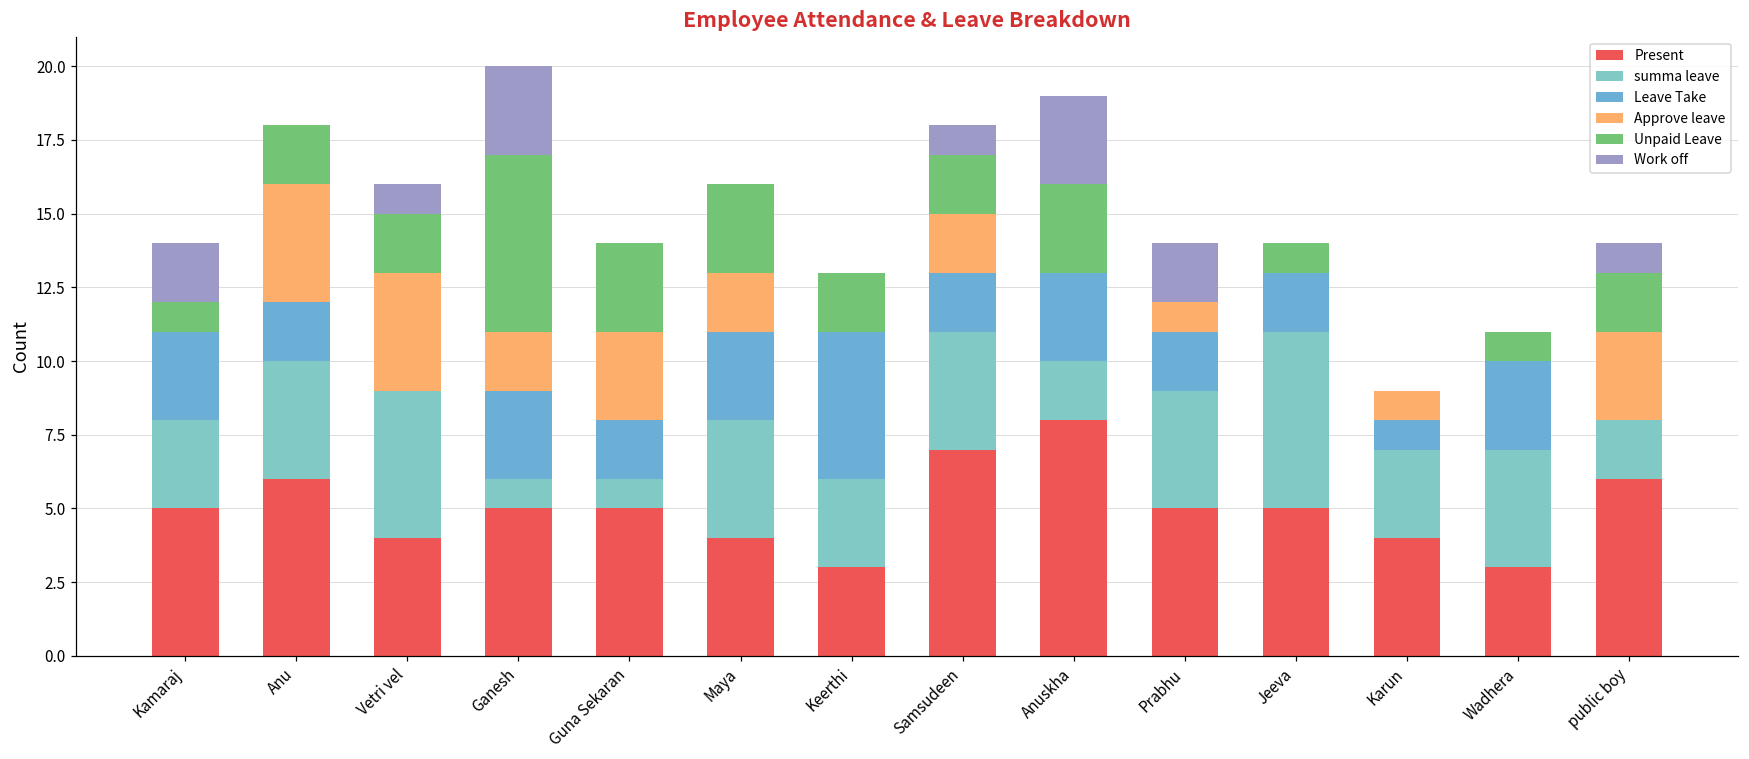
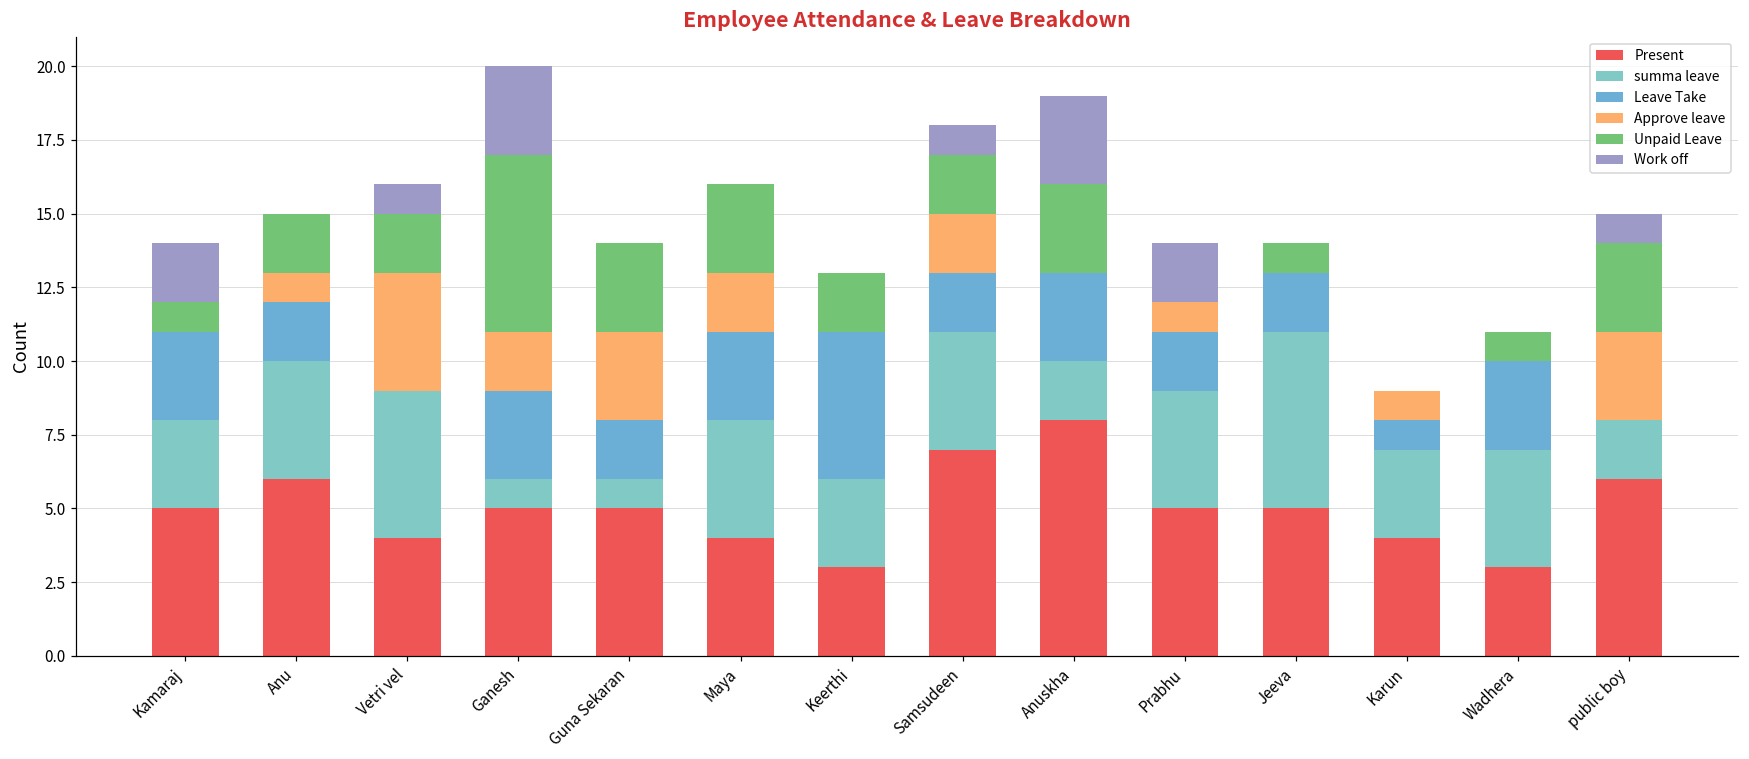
  {
    "Present": {
      "Kamaraj": 5,
      "Anu": 6,
      "Vetri vel": 4,
      "Ganesh": 5,
      "Guna Sekaran": 5,
      "Maya": 4,
      "Keerthi": 3,
      "Samsudeen": 7,
      "Anuskha": 8,
      "Prabhu": 5,
      "Jeeva": 5,
      "Karun": 4,
      "Wadhera": 3,
      "public boy": 6
    },
    "Approve leave": {
      "Kamaraj": 0,
-     "Anu": 4,
+     "Anu": 1,
      "Vetri vel": 4,
      "Ganesh": 2,
      "Guna Sekaran": 3,
      "Maya": 2,
      "Keerthi": 0,
      "Samsudeen": 2,
      "Anuskha": 0,
      "Prabhu": 1,
      "Jeeva": 0,
      "Karun": 1,
      "Wadhera": 0,
      "public boy": 3
    },
    "Unpaid Leave": {
      "Kamaraj": 1,
      "Anu": 2,
      "Vetri vel": 2,
      "Ganesh": 6,
      "Guna Sekaran": 3,
      "Maya": 3,
      "Keerthi": 2,
      "Samsudeen": 2,
      "Anuskha": 3,
      "Prabhu": 0,
      "Jeeva": 1,
      "Karun": 0,
      "Wadhera": 1,
-     "public boy": 2
+     "public boy": 3
    }
  }
